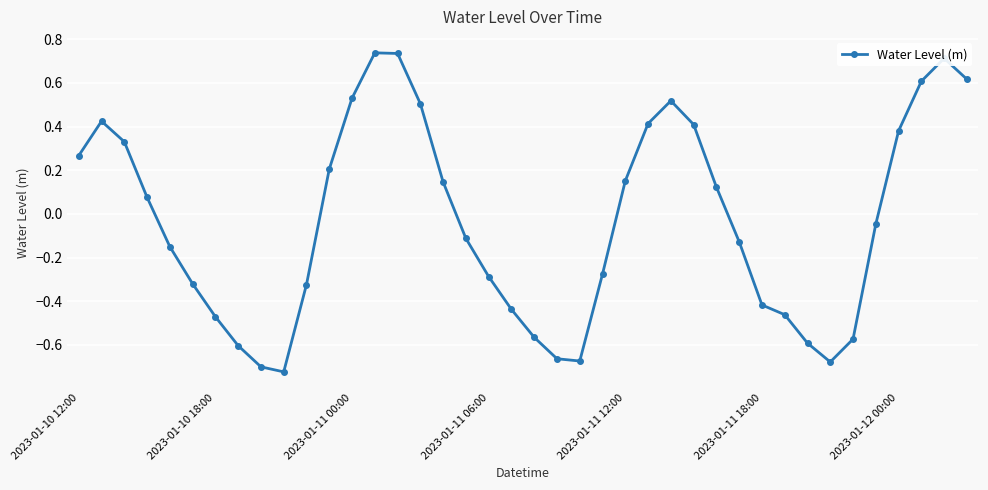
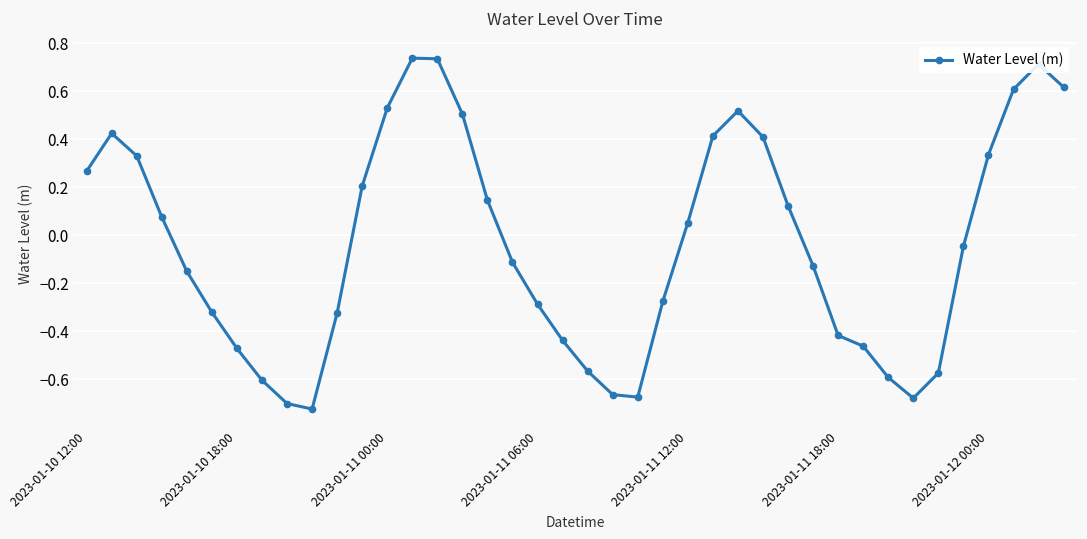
  {
    "2023-01-10 12:00": 0.27,
    "2023-01-10 18:00": -0.47,
    "2023-01-11 00:00": 0.53,
    "2023-01-11 06:00": -0.29,
-   "2023-01-11 12:00": 0.15,
+   "2023-01-11 12:00": 0.05,
    "2023-01-11 18:00": -0.42,
-   "2023-01-12 00:00": 0.38
+   "2023-01-12 00:00": 0.34
  }
